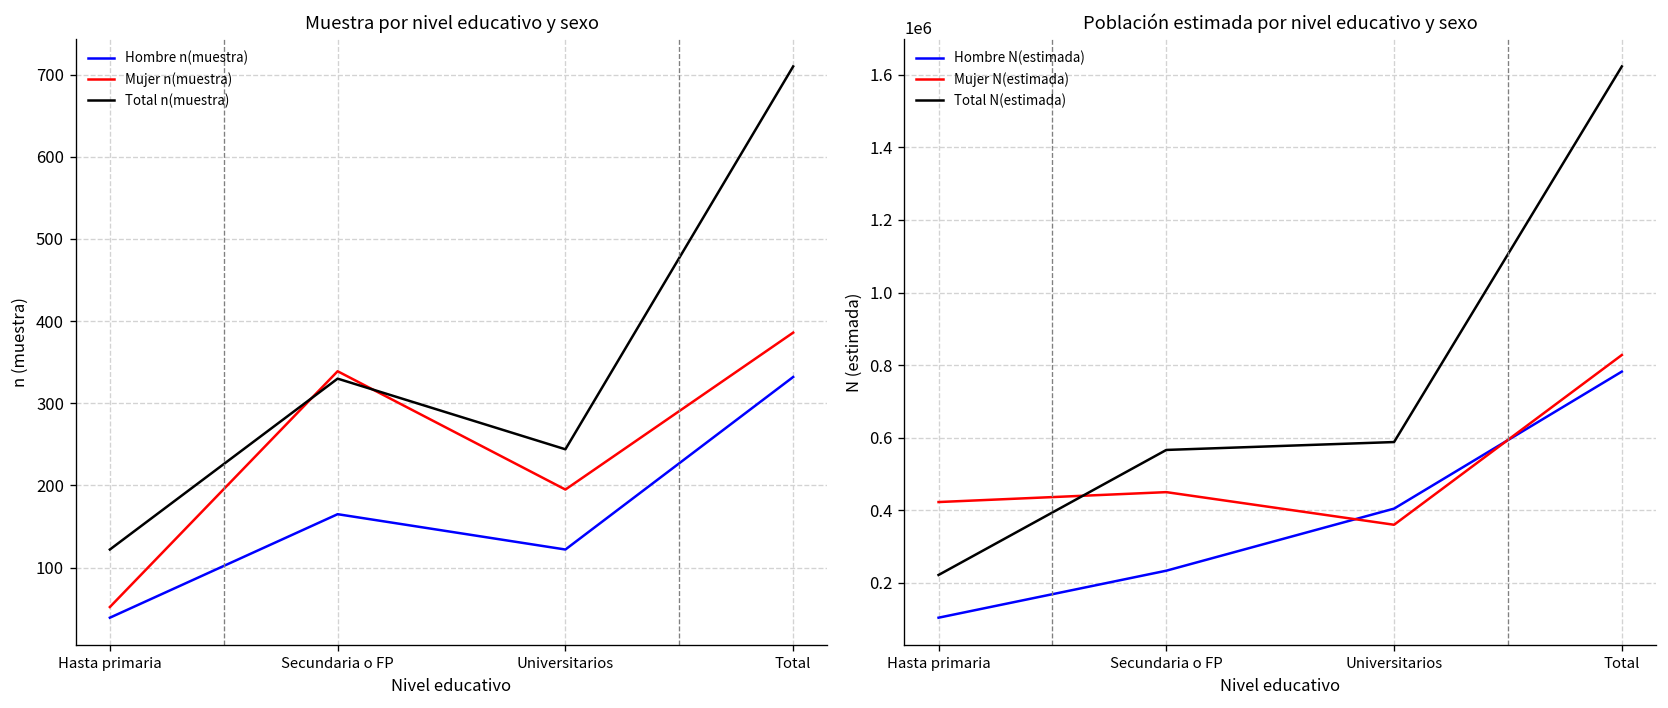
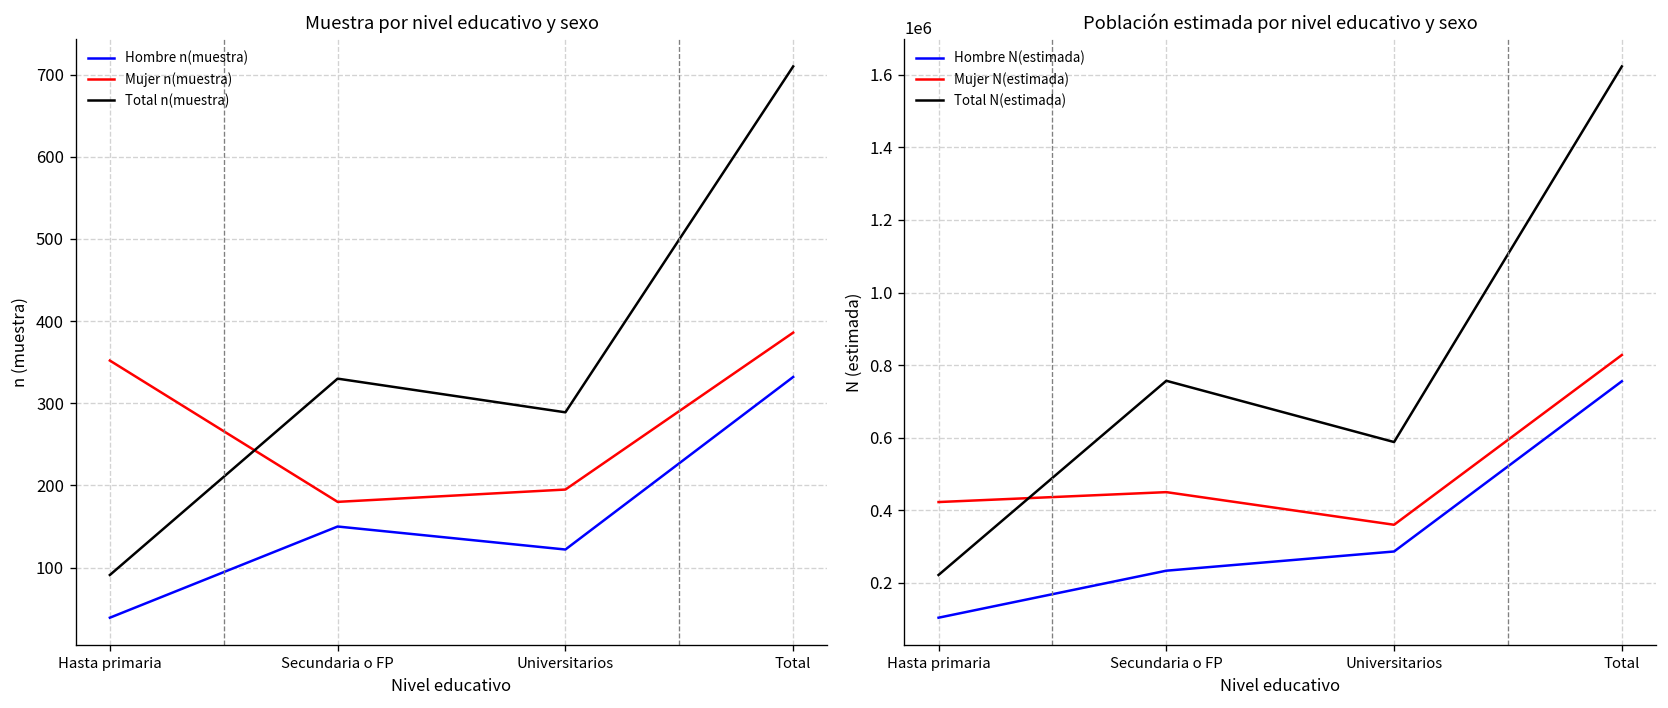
  {
    "Muestra por nivel educativo y sexo": {
      "Hombre n(muestra)": {
        "Hasta primaria": 40,
-       "Secundaria o FP": 170,
+       "Secundaria o FP": 150,
        "Universitarios": 120,
        "Total": 330
      },
      "Mujer n(muestra)": {
-       "Hasta primaria": 50,
-       "Secundaria o FP": 340,
+       "Hasta primaria": 350,
+       "Secundaria o FP": 180,
        "Universitarios": 200,
        "Total": 390
      },
      "Total n(muestra)": {
-       "Hasta primaria": 120,
+       "Hasta primaria": 90,
        "Secundaria o FP": 330,
-       "Universitarios": 240,
+       "Universitarios": 290,
        "Total": 710
      }
    },
    "Población estimada por nivel educativo y sexo": {
      "Hombre N(estimada)": {
        "Hasta primaria": 100000,
        "Secundaria o FP": 230000,
-       "Universitarios": 400000,
-       "Total": 780000
+       "Universitarios": 290000,
+       "Total": 760000
      },
      "Mujer N(estimada)": {
        "Hasta primaria": 420000,
        "Secundaria o FP": 450000,
        "Universitarios": 360000,
        "Total": 830000
      },
      "Total N(estimada)": {
        "Hasta primaria": 220000,
-       "Secundaria o FP": 570000,
+       "Secundaria o FP": 760000,
        "Universitarios": 590000,
        "Total": 1620000
      }
    }
  }
